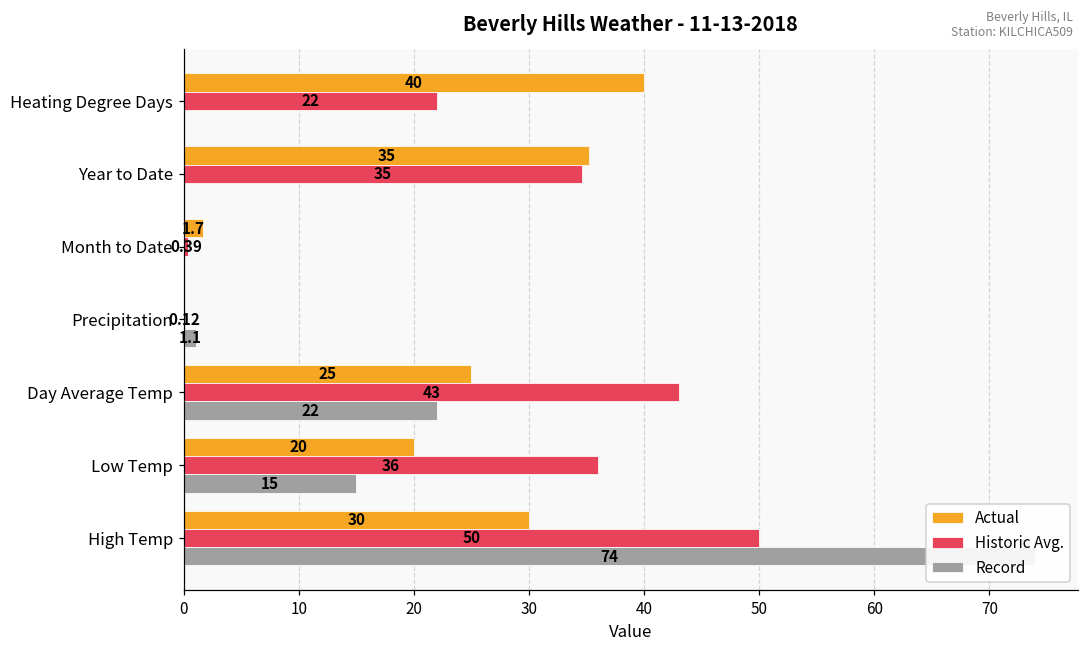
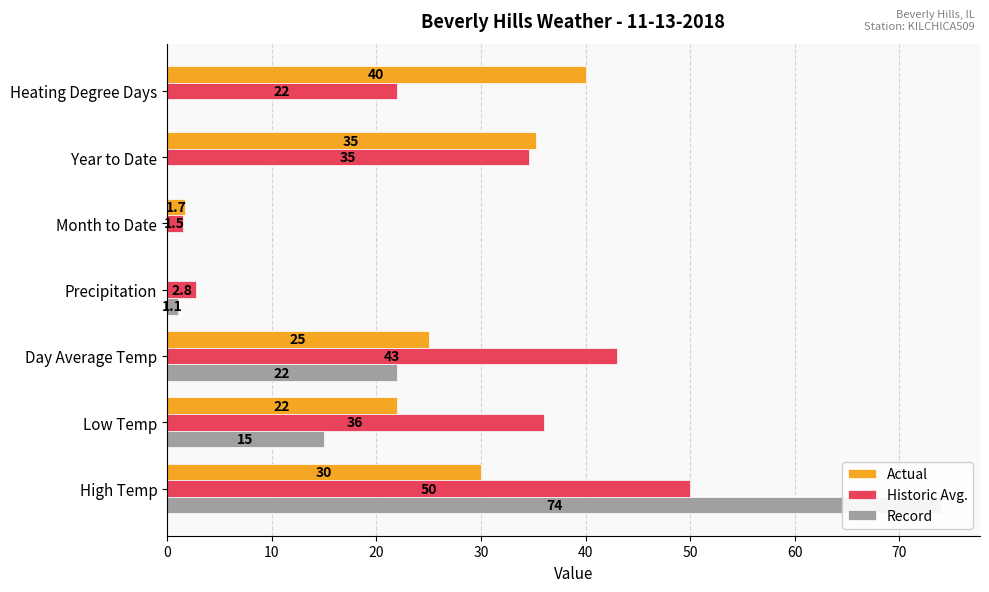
  {
    "Actual": {
      "Heating Degree Days": 40,
      "Year to Date": 35,
      "Month to Date": 1.7,
      "Day Average Temp": 25,
-     "Low Temp": 20,
+     "Low Temp": 22,
      "High Temp": 30
    },
    "Historic Avg.": {
      "Heating Degree Days": 22,
      "Year to Date": 35,
-     "Month to Date": 0.39,
-     "Precipitation": 0.12,
+     "Month to Date": 1.5,
+     "Precipitation": 2.8,
      "Day Average Temp": 43,
      "Low Temp": 36,
      "High Temp": 50
    },
    "Record": {
      "Precipitation": 1.1,
      "Day Average Temp": 22,
      "Low Temp": 15
    }
  }
